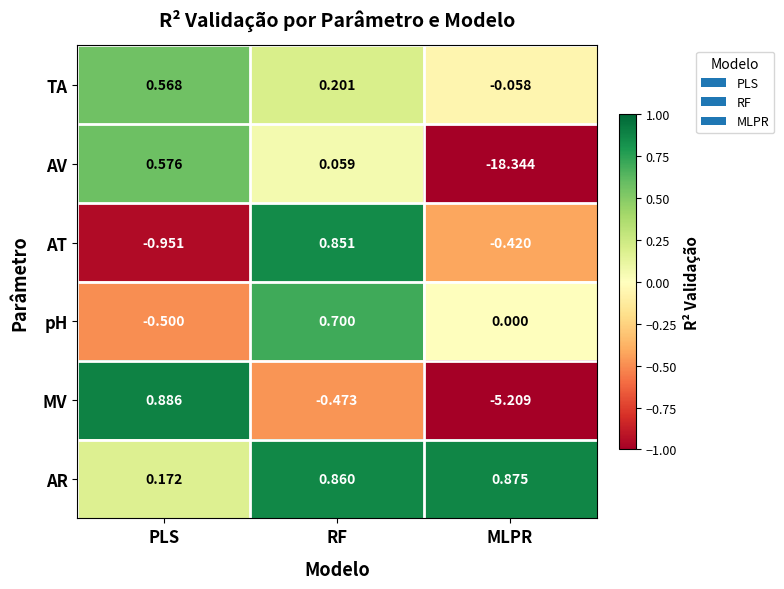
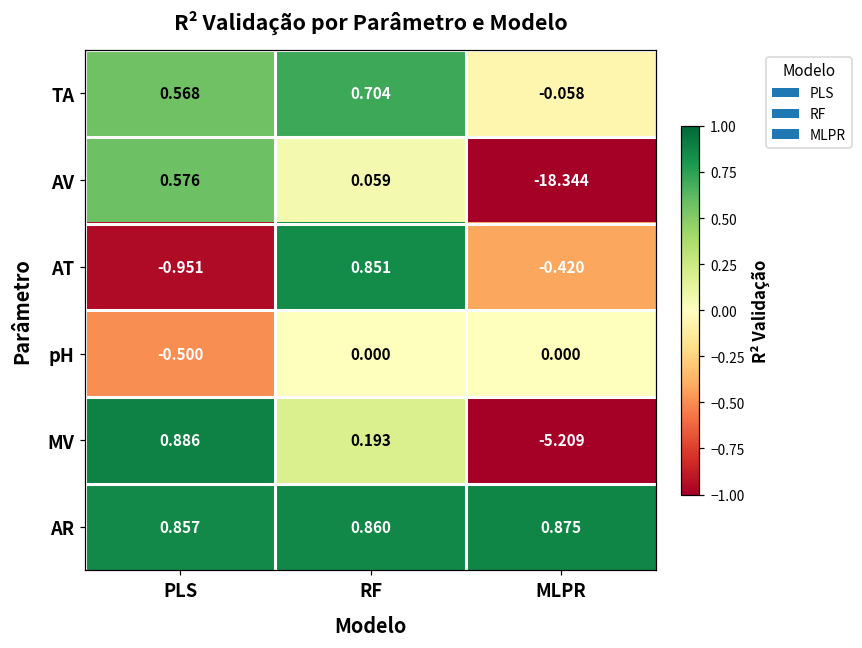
  {
    "TA": {
      "PLS": 0.568,
-     "RF": 0.201,
+     "RF": 0.704,
      "MLPR": -0.058
    },
    "AV": {
      "PLS": 0.576,
      "RF": 0.059,
      "MLPR": -18.344
    },
    "AT": {
      "PLS": -0.951,
      "RF": 0.851,
      "MLPR": -0.420
    },
    "pH": {
      "PLS": -0.500,
-     "RF": 0.700,
+     "RF": 0.000,
      "MLPR": 0.000
    },
    "MV": {
      "PLS": 0.886,
-     "RF": -0.473,
+     "RF": 0.193,
      "MLPR": -5.209
    },
    "AR": {
-     "PLS": 0.172,
+     "PLS": 0.857,
      "RF": 0.860,
      "MLPR": 0.875
    }
  }
